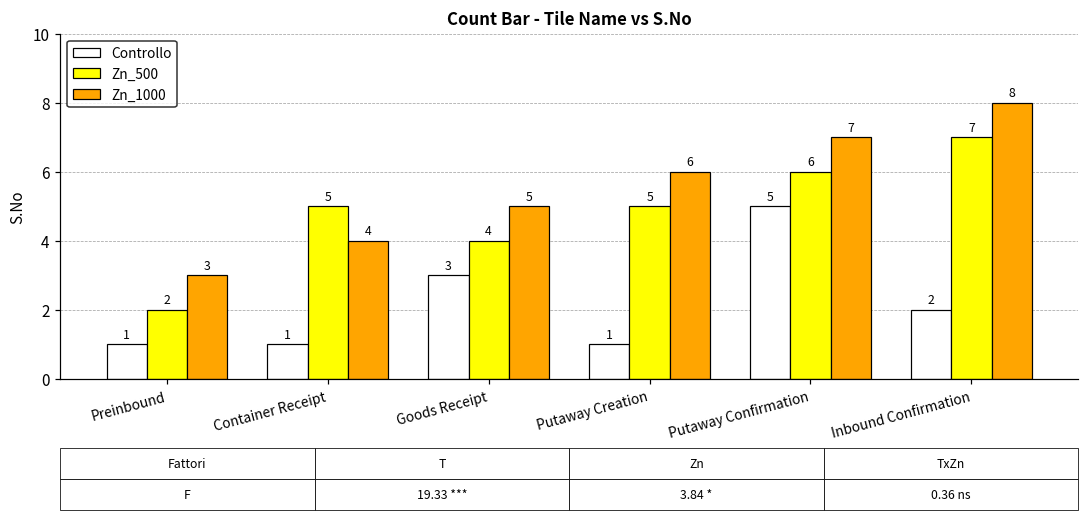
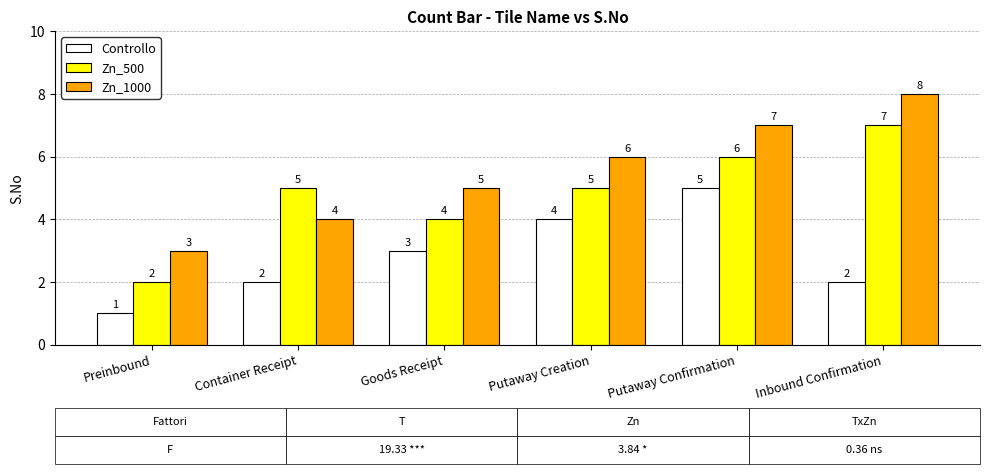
  {
    "Controllo": {
      "Preinbound": 1,
-     "Container Receipt": 1,
+     "Container Receipt": 2,
      "Goods Receipt": 3,
-     "Putaway Creation": 1,
+     "Putaway Creation": 4,
      "Putaway Confirmation": 5,
      "Inbound Confirmation": 2
    },
    "Zn_500": {
      "Preinbound": 2,
      "Container Receipt": 5,
      "Goods Receipt": 4,
      "Putaway Creation": 5,
      "Putaway Confirmation": 6,
      "Inbound Confirmation": 7
    },
    "Zn_1000": {
      "Preinbound": 3,
      "Container Receipt": 4,
      "Goods Receipt": 5,
      "Putaway Creation": 6,
      "Putaway Confirmation": 7,
      "Inbound Confirmation": 8
    }
  }
